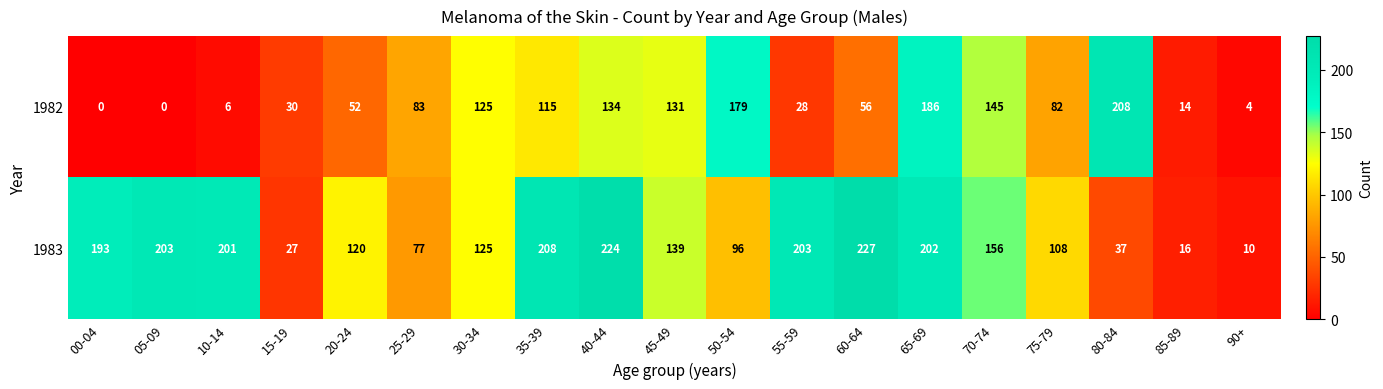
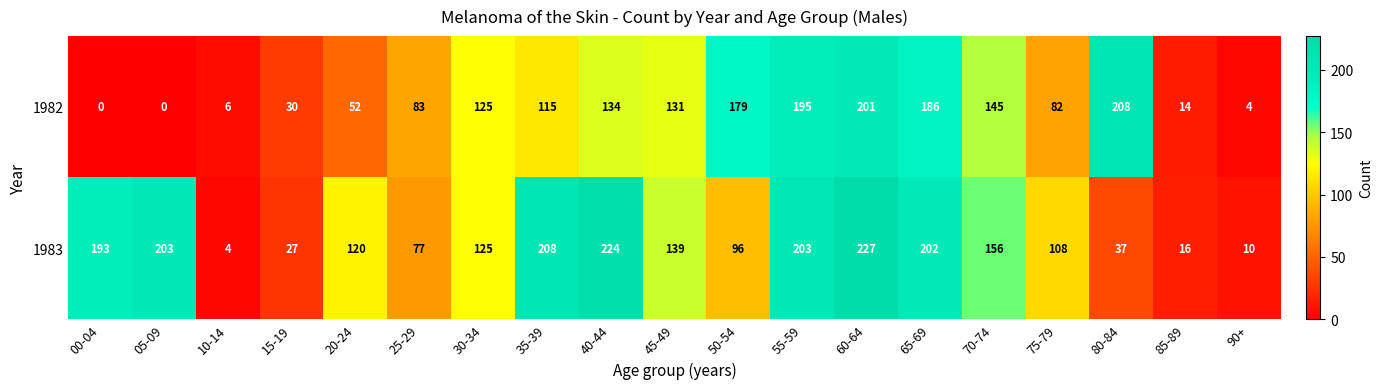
  {
    "1982": {
      "00-04": 0,
      "05-09": 0,
      "10-14": 6,
      "15-19": 30,
      "20-24": 52,
      "25-29": 83,
      "30-34": 125,
      "35-39": 115,
      "40-44": 134,
      "45-49": 131,
      "50-54": 179,
-     "55-59": 28,
-     "60-64": 56,
+     "55-59": 195,
+     "60-64": 201,
      "65-69": 186,
      "70-74": 145,
      "75-79": 82,
      "80-84": 208,
      "85-89": 14,
      "90+": 4
    },
    "1983": {
      "00-04": 193,
      "05-09": 203,
-     "10-14": 201,
+     "10-14": 4,
      "15-19": 27,
      "20-24": 120,
      "25-29": 77,
      "30-34": 125,
      "35-39": 208,
      "40-44": 224,
      "45-49": 139,
      "50-54": 96,
      "55-59": 203,
      "60-64": 227,
      "65-69": 202,
      "70-74": 156,
      "75-79": 108,
      "80-84": 37,
      "85-89": 16,
      "90+": 10
    }
  }
